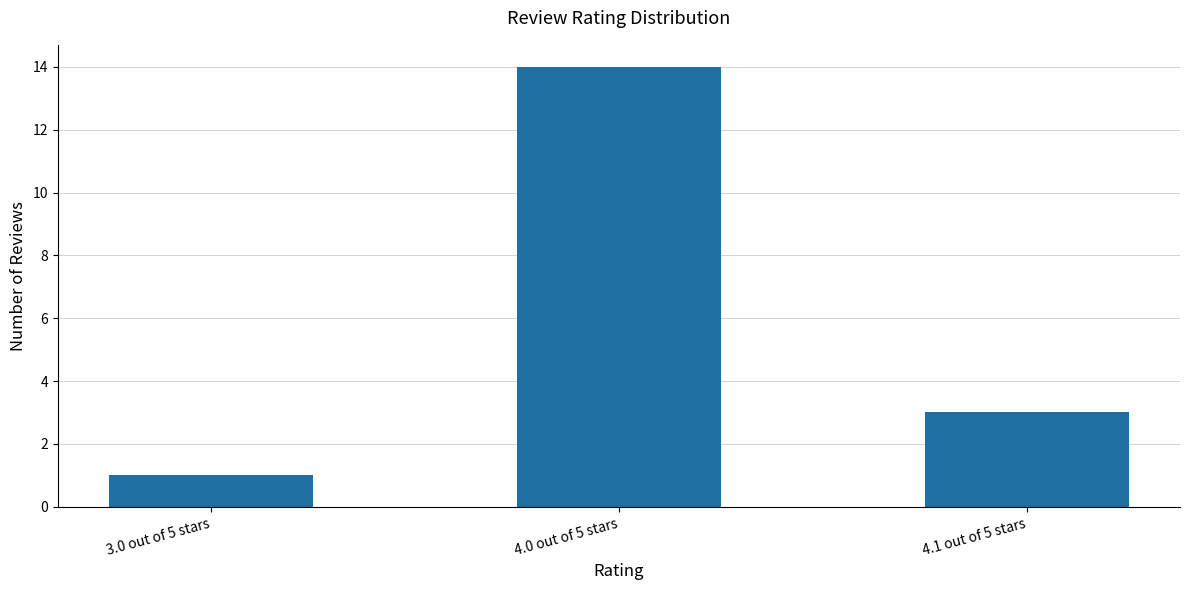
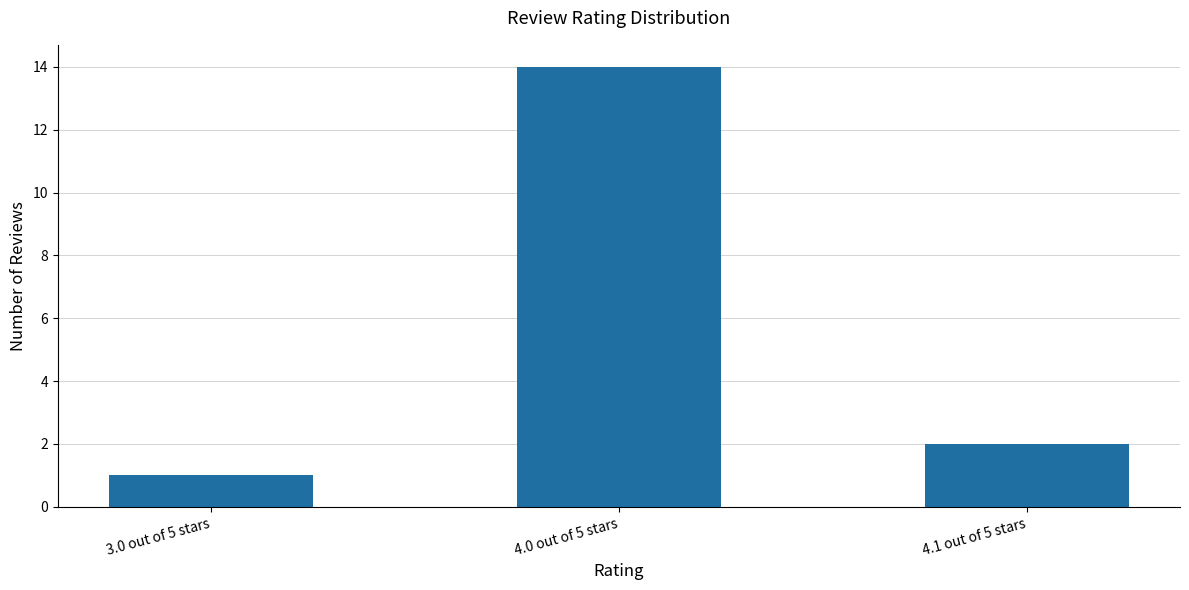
  {
    "3.0 out of 5 stars": 1,
    "4.0 out of 5 stars": 14,
-   "4.1 out of 5 stars": 3
+   "4.1 out of 5 stars": 2
  }
